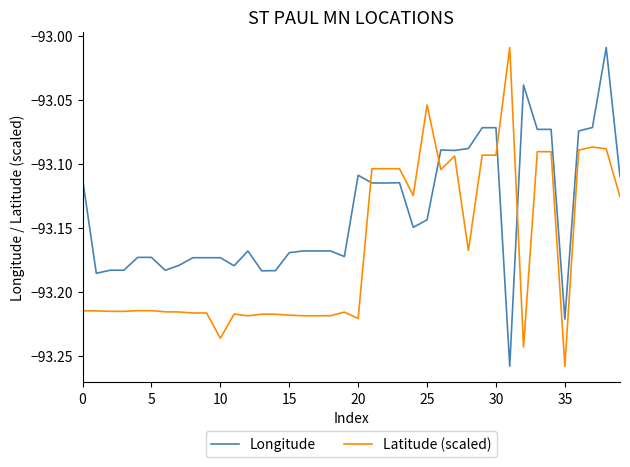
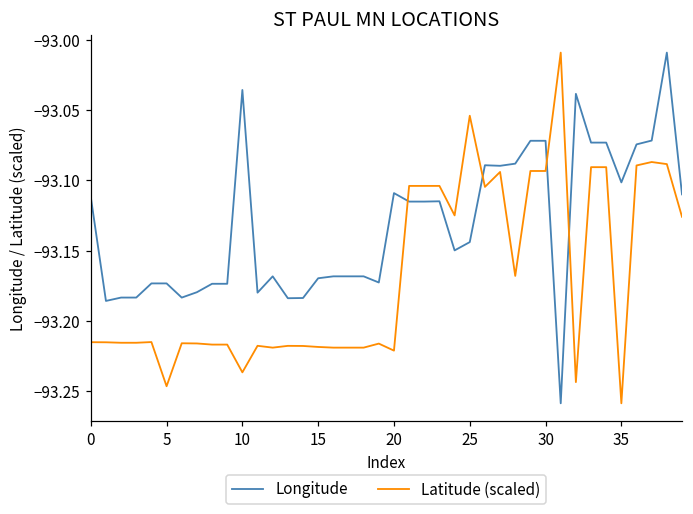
  {
    "Longitude": {
      "0": -93.112,
      "5": -93.173,
-     "10": -93.173,
+     "10": -93.036,
      "15": -93.170,
      "20": -93.109,
      "25": -93.144,
      "30": -93.072,
-     "35": -93.221
+     "35": -93.101
    },
    "Latitude (scaled)": {
      "0": -93.215,
-     "5": -93.215,
+     "5": -93.246,
      "10": -93.236,
      "15": -93.218,
      "20": -93.221,
      "25": -93.054,
      "30": -93.093,
      "35": -93.258
    }
  }
